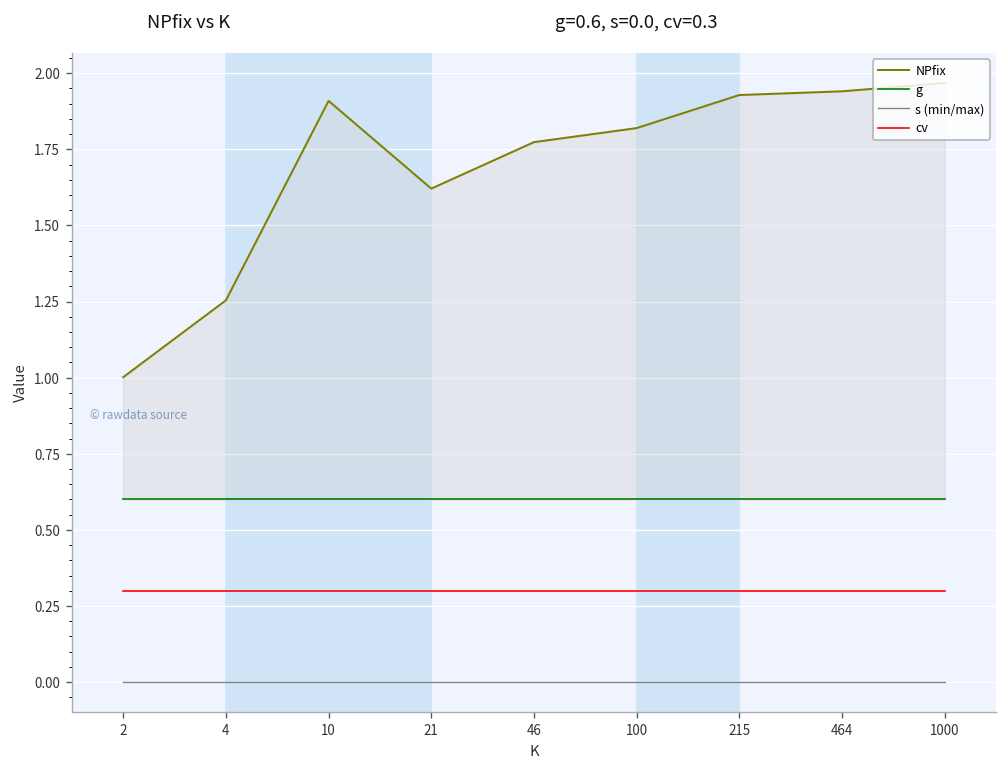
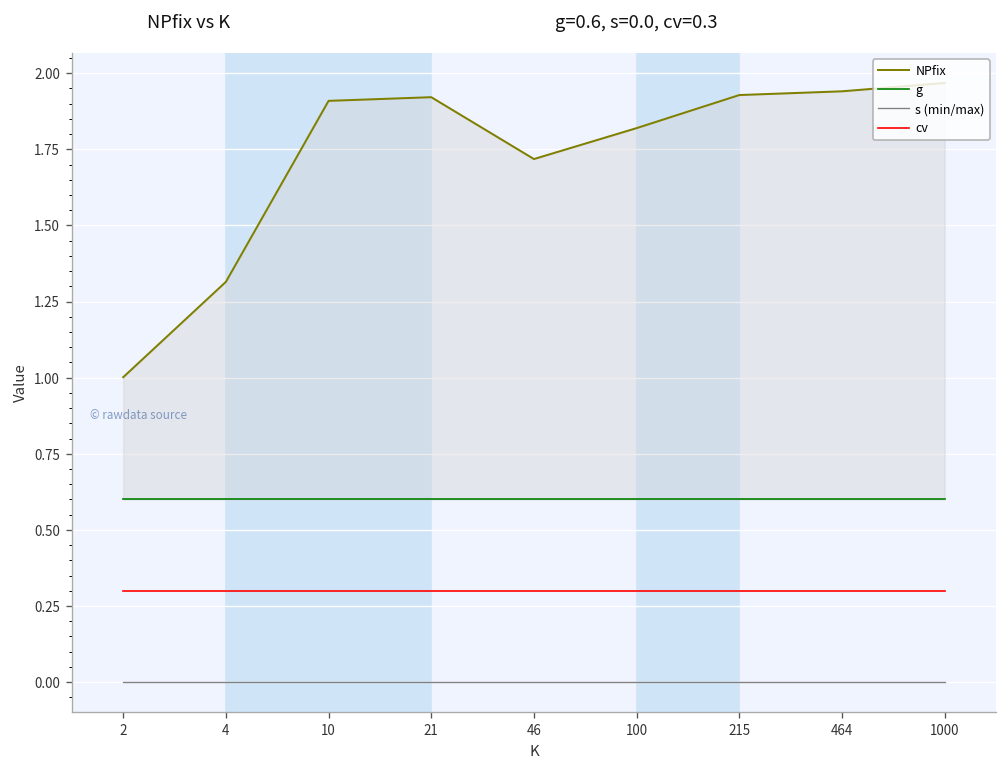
  {
    "NPfix": {
      "2": 1.00,
-     "4": 1.25,
+     "4": 1.31,
      "10": 1.91,
-     "21": 1.62,
-     "46": 1.77,
+     "21": 1.92,
+     "46": 1.72,
      "100": 1.82,
      "215": 1.93,
      "464": 1.94
    },
    "g": {
      "2": 0.60,
      "4": 0.60,
      "10": 0.60,
      "21": 0.60,
      "46": 0.60,
      "100": 0.60,
      "215": 0.60,
      "464": 0.60,
      "1000": 0.60
    },
    "s (min/max)": {
      "2": 0.00,
      "4": 0.00,
      "10": 0.00,
      "21": 0.00,
      "46": 0.00,
      "100": 0.00,
      "215": 0.00,
      "464": 0.00,
      "1000": 0.00
    },
    "cv": {
      "2": 0.30,
      "4": 0.30,
      "10": 0.30,
      "21": 0.30,
      "46": 0.30,
      "100": 0.30,
      "215": 0.30,
      "464": 0.30,
      "1000": 0.30
    }
  }
